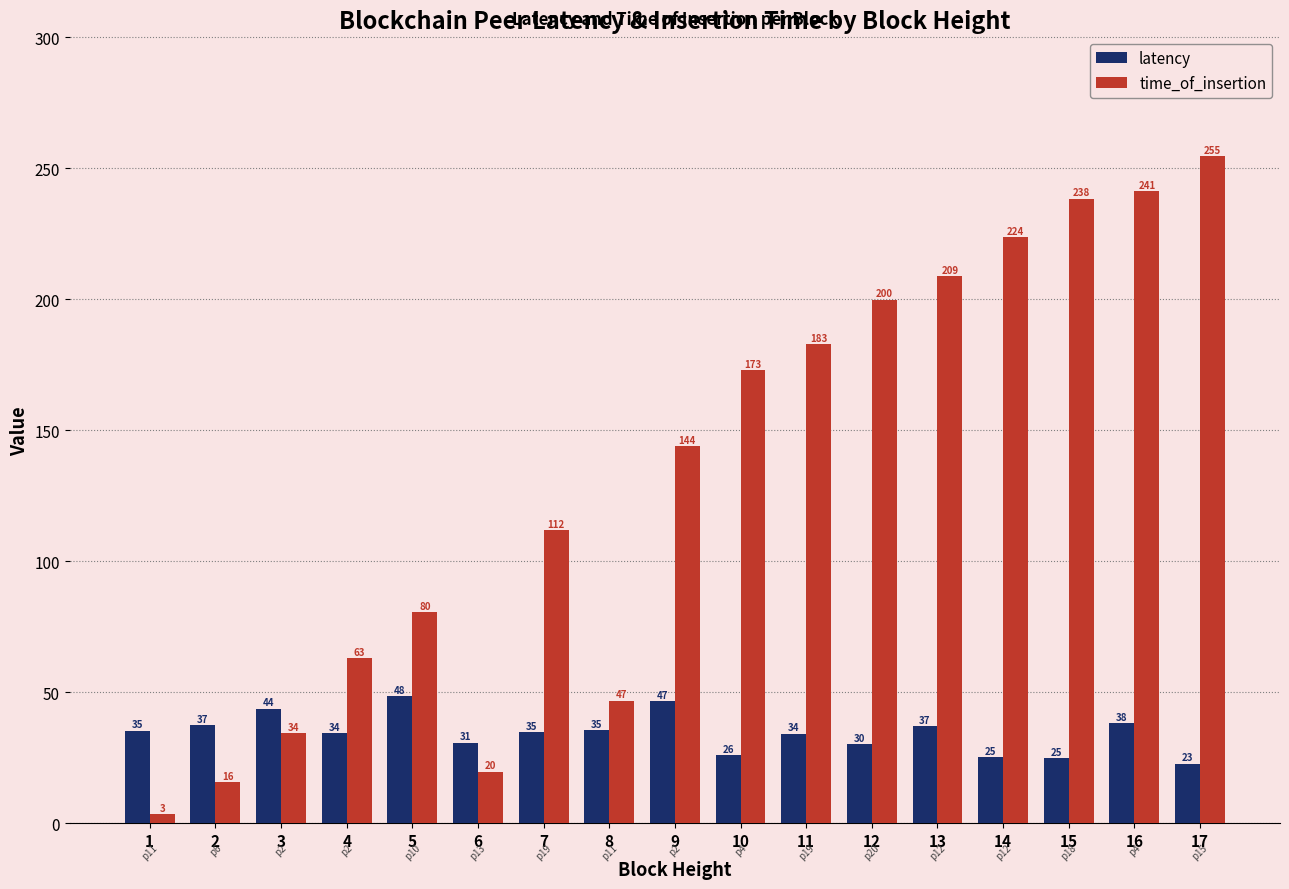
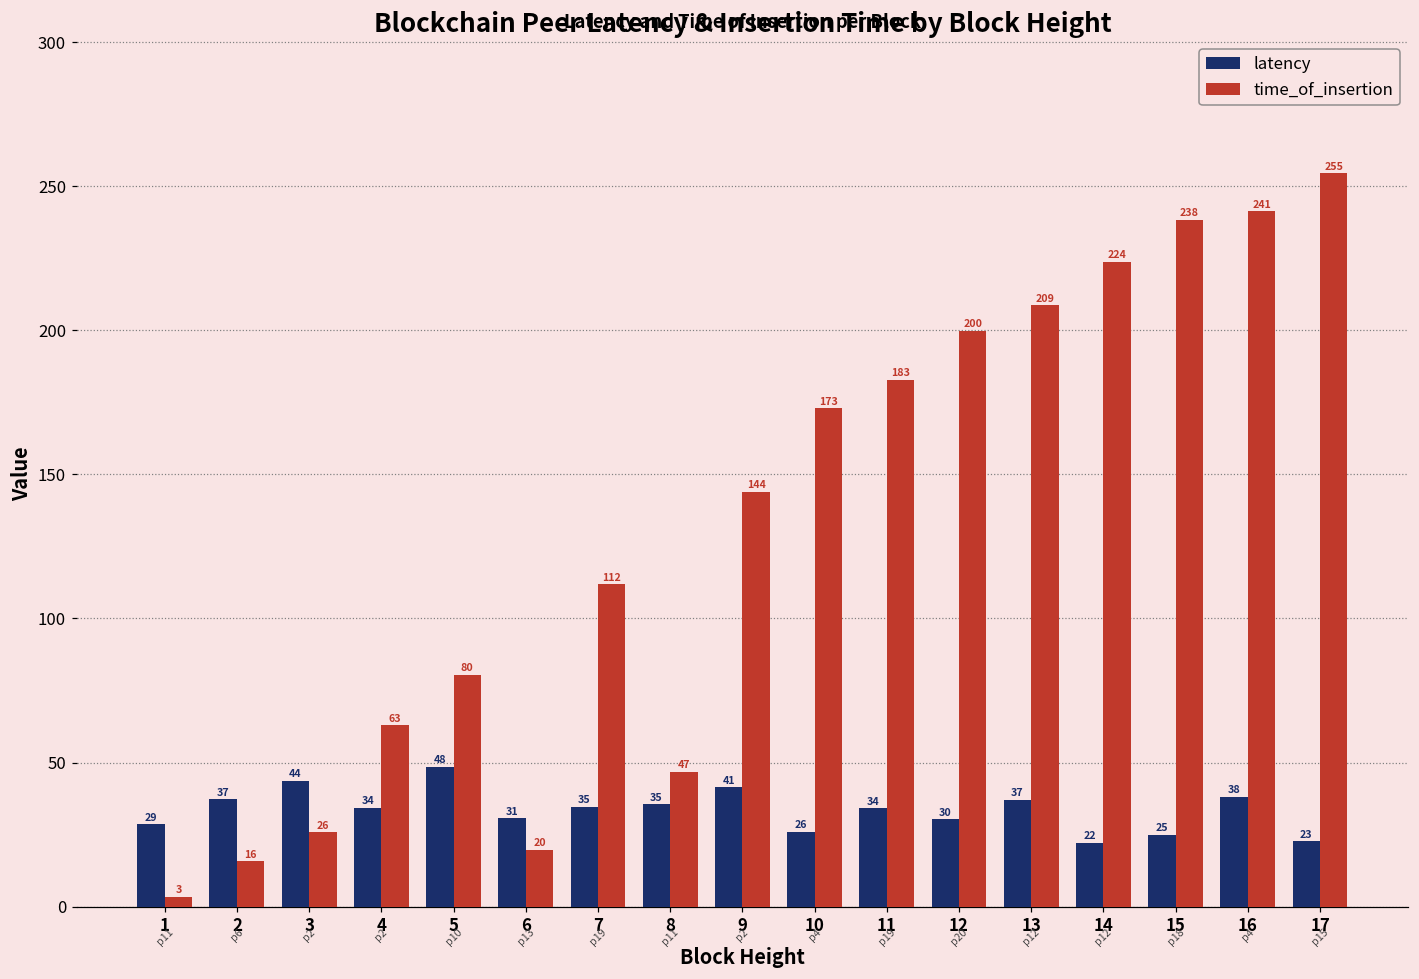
  {
    "latency": {
-     "1": 35,
+     "1": 29,
      "2": 37,
      "3": 44,
      "4": 34,
      "5": 48,
      "6": 31,
      "7": 35,
      "8": 35,
-     "9": 47,
+     "9": 41,
      "10": 26,
      "11": 34,
      "12": 30,
      "13": 37,
-     "14": 25,
+     "14": 22,
      "15": 25,
      "16": 38,
      "17": 23
    },
    "time_of_insertion": {
      "1": 3,
      "2": 16,
-     "3": 34,
+     "3": 26,
      "4": 63,
      "5": 80,
      "6": 20,
      "7": 112,
      "8": 47,
      "9": 144,
      "10": 173,
      "11": 183,
      "12": 200,
      "13": 209,
      "14": 224,
      "15": 238,
      "16": 241,
      "17": 255
    }
  }
